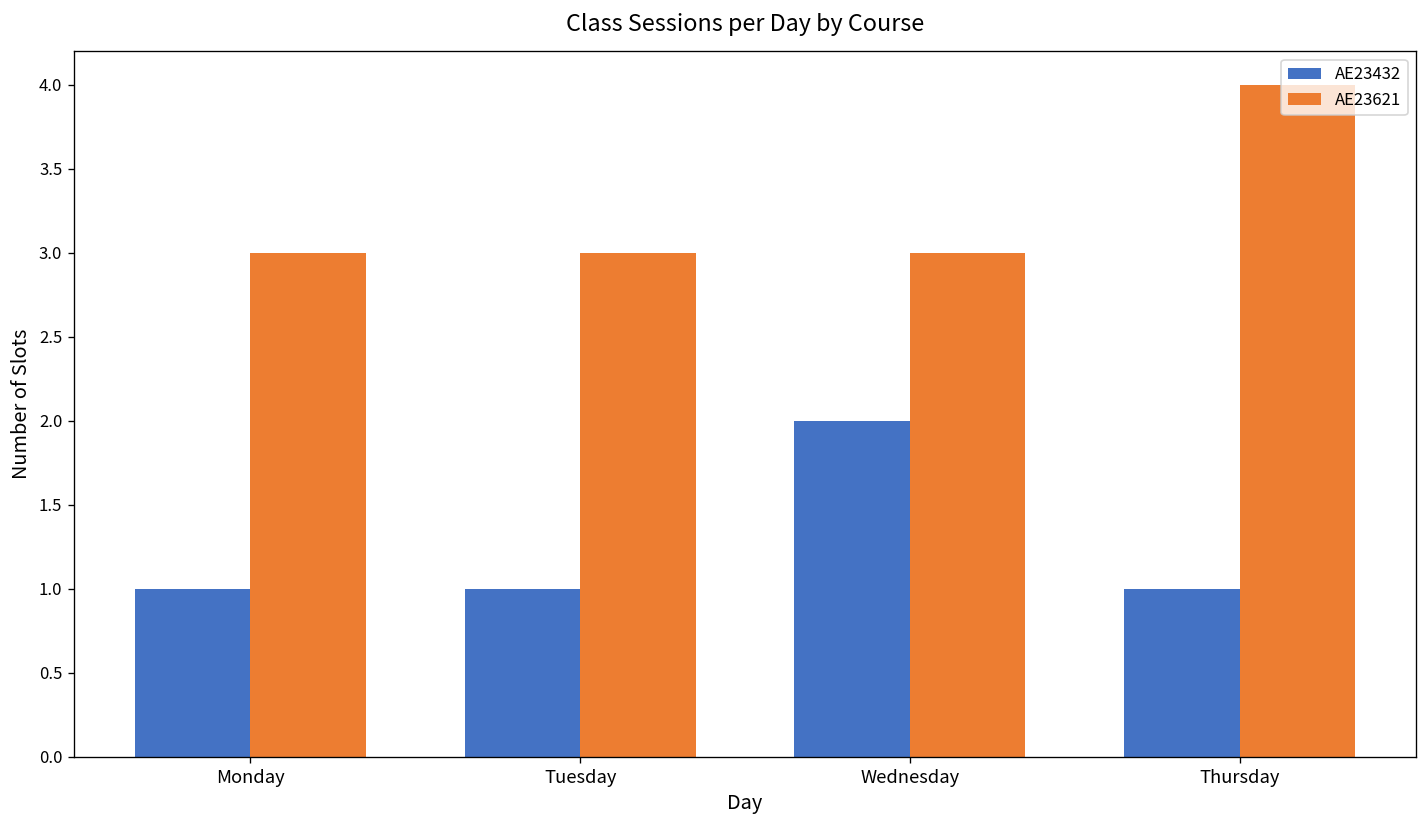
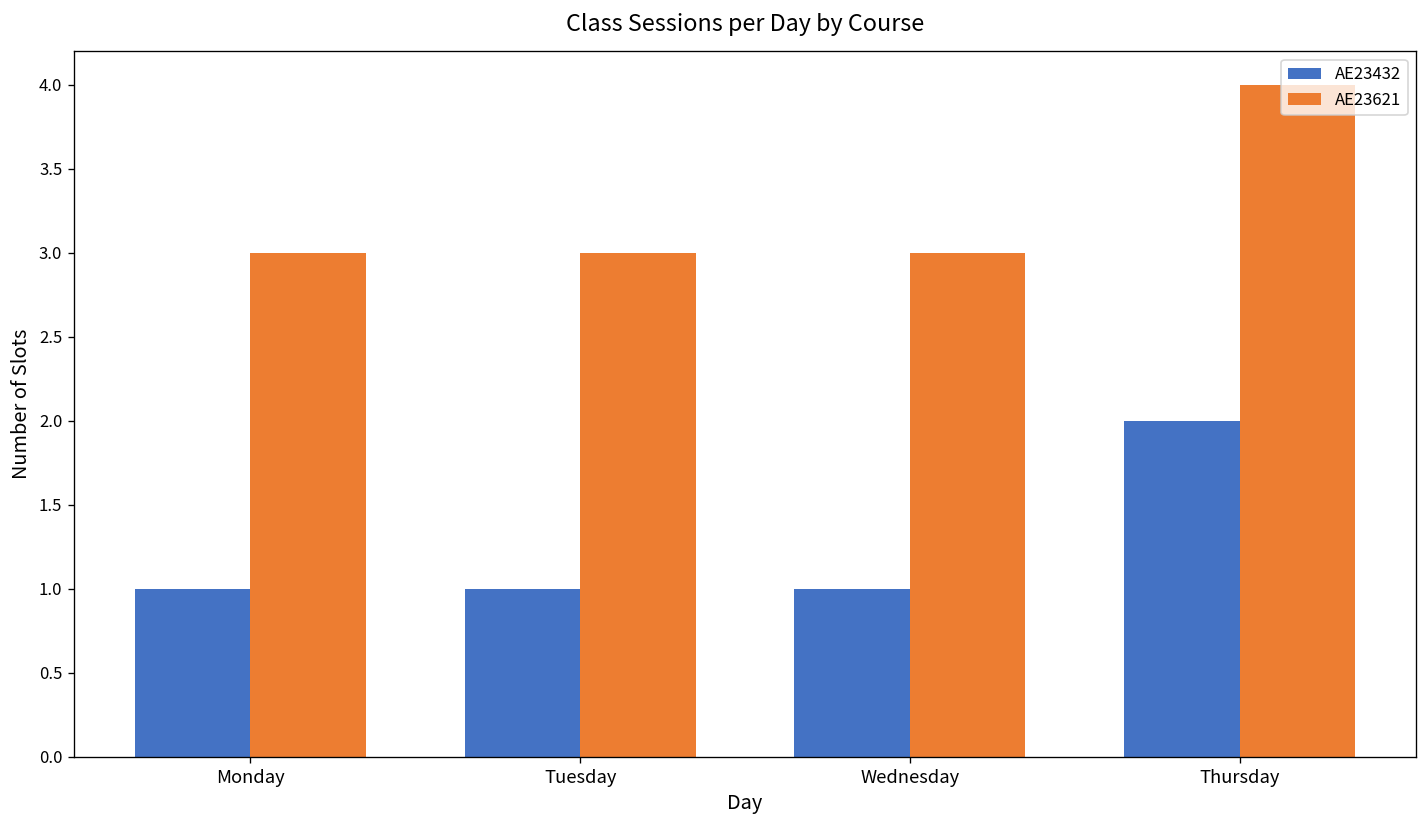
  {
    "AE23432": {
      "Monday": 1,
      "Tuesday": 1,
-     "Wednesday": 2,
-     "Thursday": 1
+     "Wednesday": 1,
+     "Thursday": 2
    },
    "AE23621": {
      "Monday": 3,
      "Tuesday": 3,
      "Wednesday": 3
    }
  }
